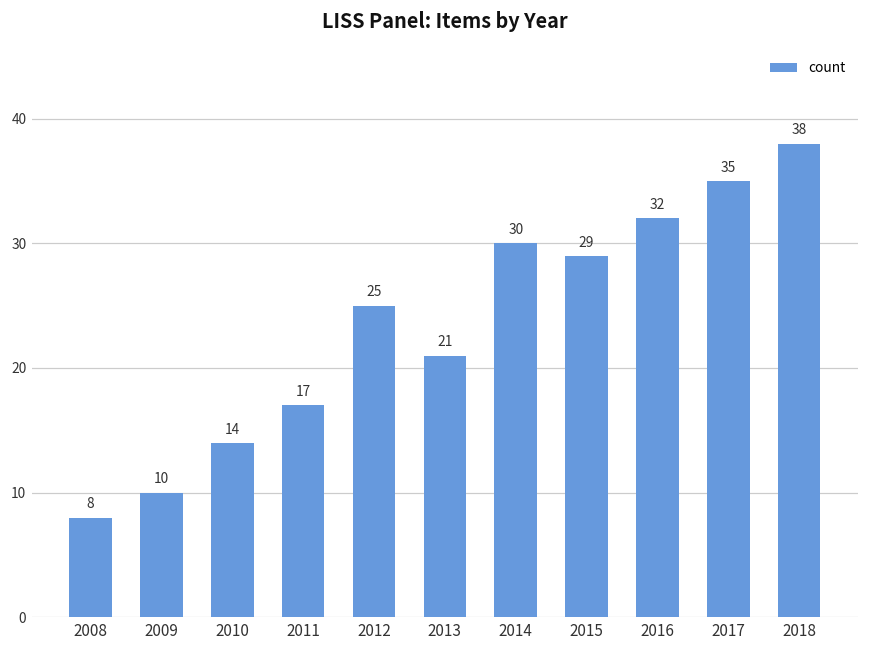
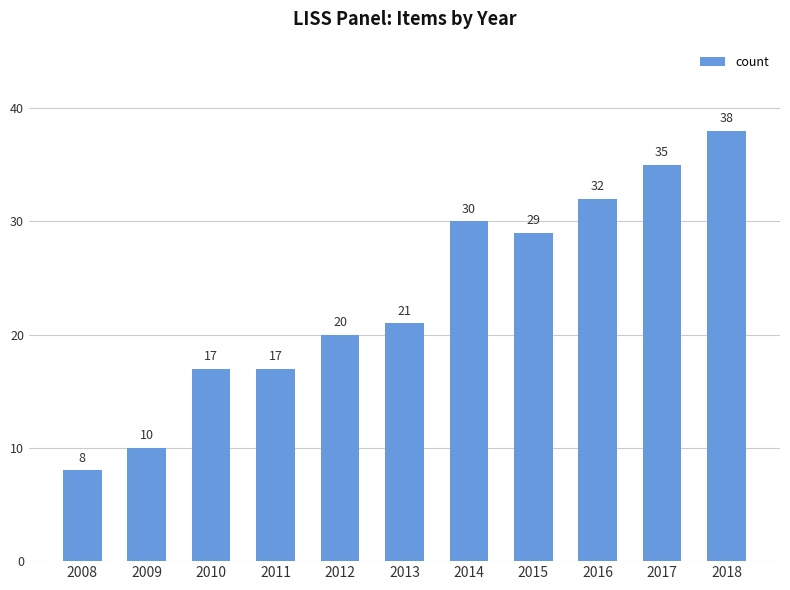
  {
    "2008": 8,
    "2009": 10,
-   "2010": 14,
+   "2010": 17,
    "2011": 17,
-   "2012": 25,
+   "2012": 20,
    "2013": 21,
    "2014": 30,
    "2015": 29,
    "2016": 32,
    "2017": 35,
    "2018": 38
  }
